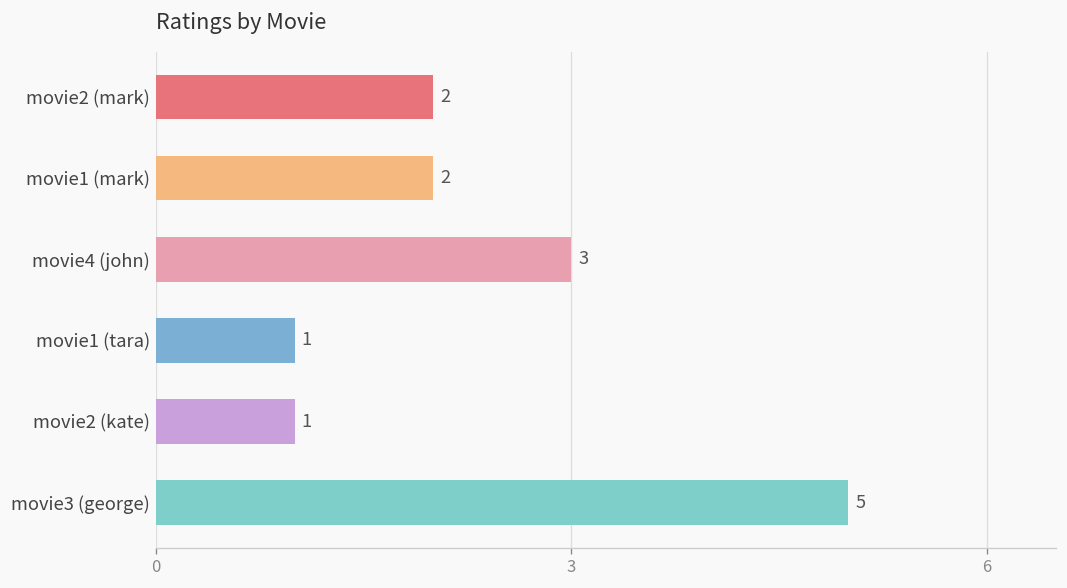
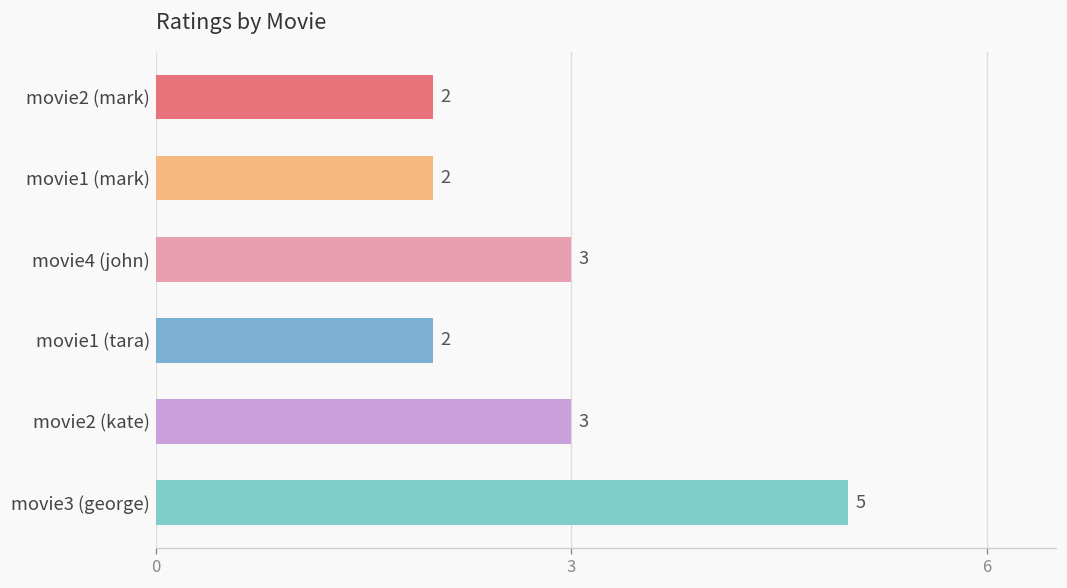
  {
    "movie2 (mark)": 2,
    "movie1 (mark)": 2,
    "movie4 (john)": 3,
-   "movie1 (tara)": 1,
-   "movie2 (kate)": 1,
+   "movie1 (tara)": 2,
+   "movie2 (kate)": 3,
    "movie3 (george)": 5
  }
